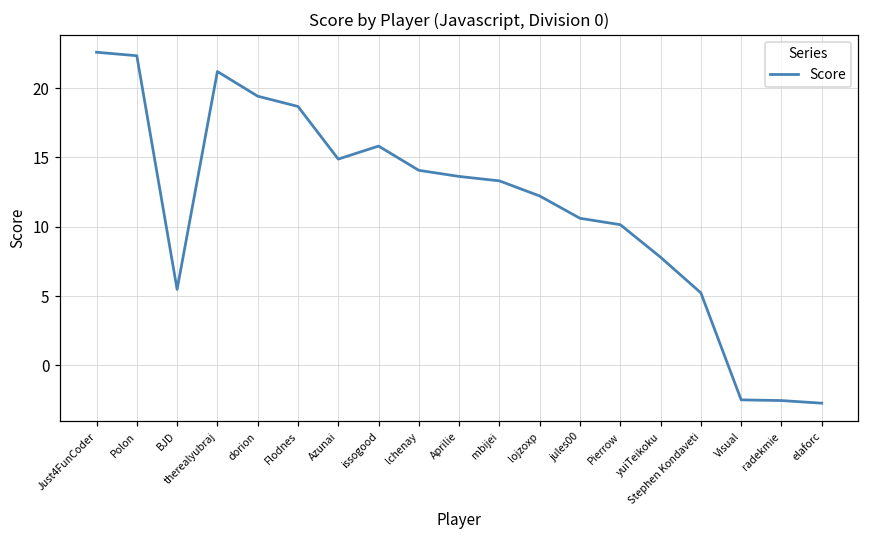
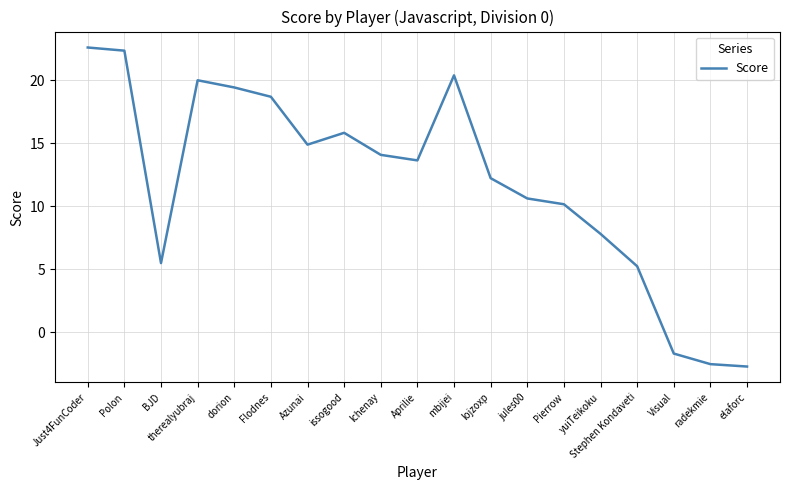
  {
    "Just4FunCoder": 22.6,
    "Polon": 22.3,
    "BJD": 5.5,
-   "therealyubraj": 21.2,
+   "therealyubraj": 20.0,
    "dorion": 19.4,
    "Flodnes": 18.7,
    "Azunai": 14.9,
    "issogood": 15.8,
    "lchenay": 14.1,
    "Aprilie": 13.6,
-   "mbijei": 13.3,
+   "mbijei": 20.4,
    "lojzoxp": 12.2,
    "jules00": 10.6,
    "Pierrow": 10.2,
    "yuiTeikoku": 7.8,
    "Stephen Kondaveti": 5.2,
-   "Visual": -2.5,
+   "Visual": -1.7,
    "radekmie": -2.5,
    "elaforc": -2.7
  }
